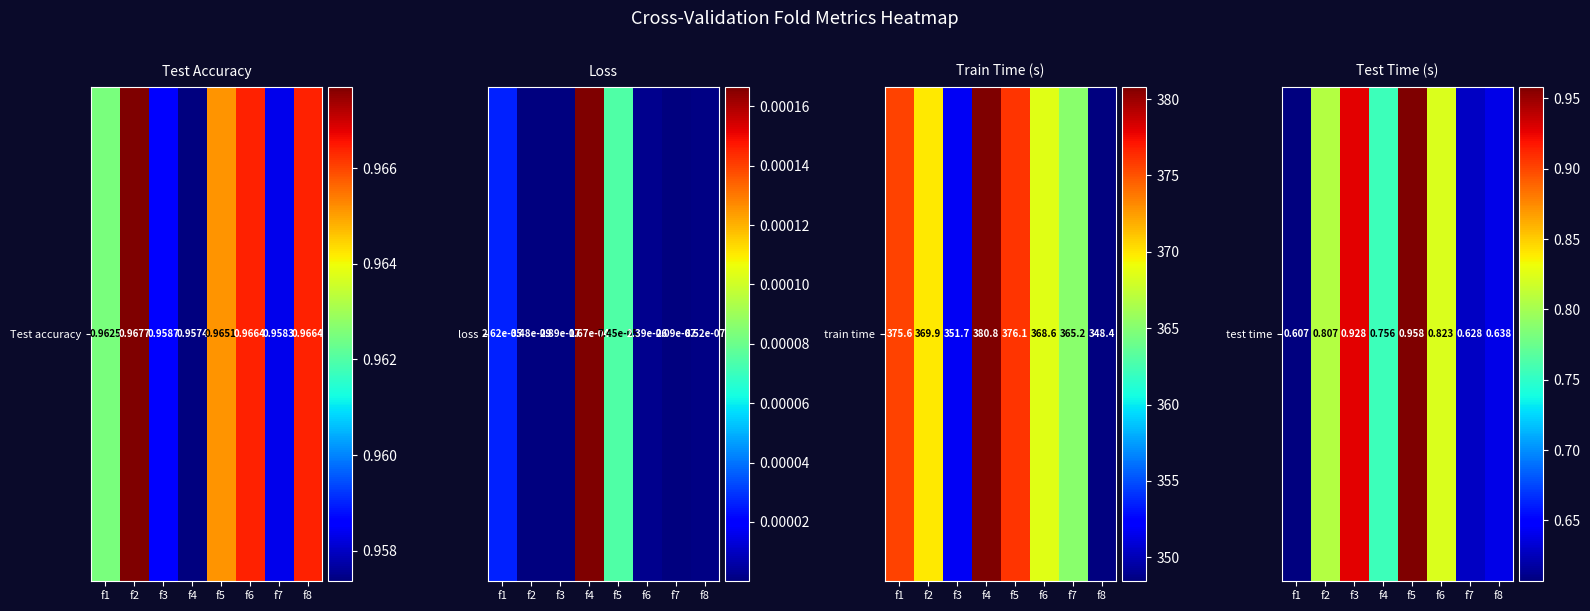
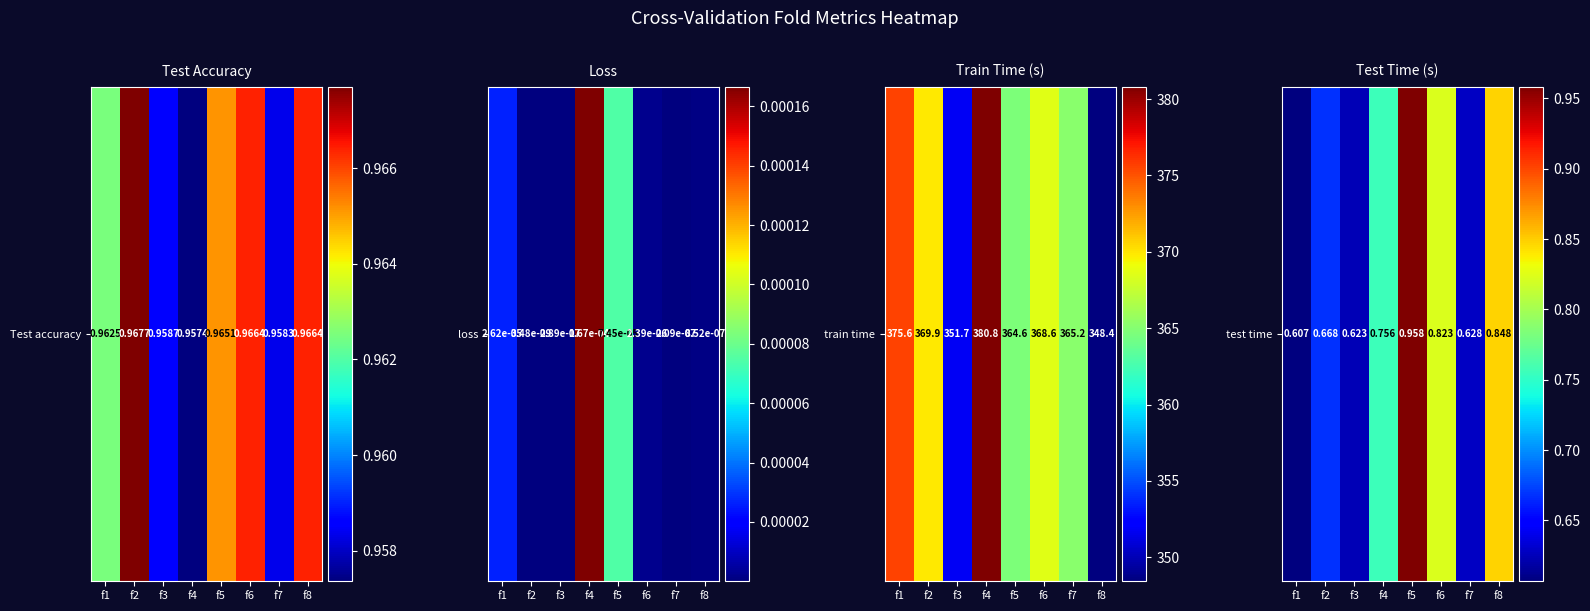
  {
    "Test Accuracy": {
      "Test accuracy": {
        "f1": 0.9625,
        "f2": 0.9677,
        "f3": 0.9587,
        "f4": 0.9574,
        "f5": 0.9651,
        "f6": 0.9664,
        "f7": 0.9583,
        "f8": 0.9664
      }
    },
    "Train Time (s)": {
      "train time": {
        "f1": 375.6,
        "f2": 369.9,
        "f3": 351.7,
        "f4": 380.8,
-       "f5": 376.1,
+       "f5": 364.6,
        "f6": 368.6,
        "f7": 365.2,
        "f8": 348.4
      }
    },
    "Test Time (s)": {
      "test time": {
        "f1": 0.607,
-       "f2": 0.807,
-       "f3": 0.928,
+       "f2": 0.668,
+       "f3": 0.623,
        "f4": 0.756,
        "f5": 0.958,
        "f6": 0.823,
        "f7": 0.628,
-       "f8": 0.638
+       "f8": 0.848
      }
    }
  }
